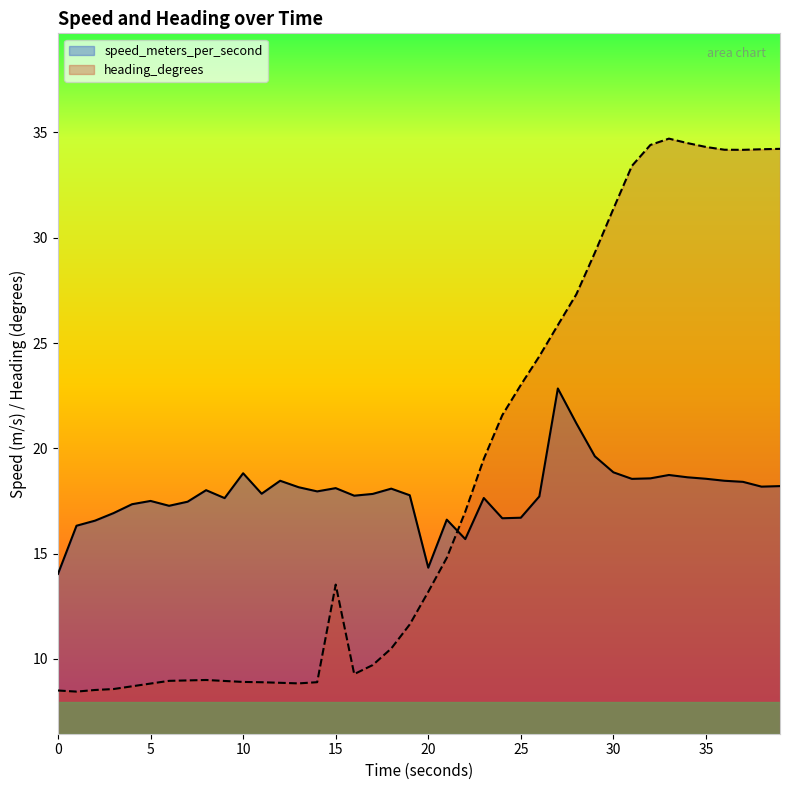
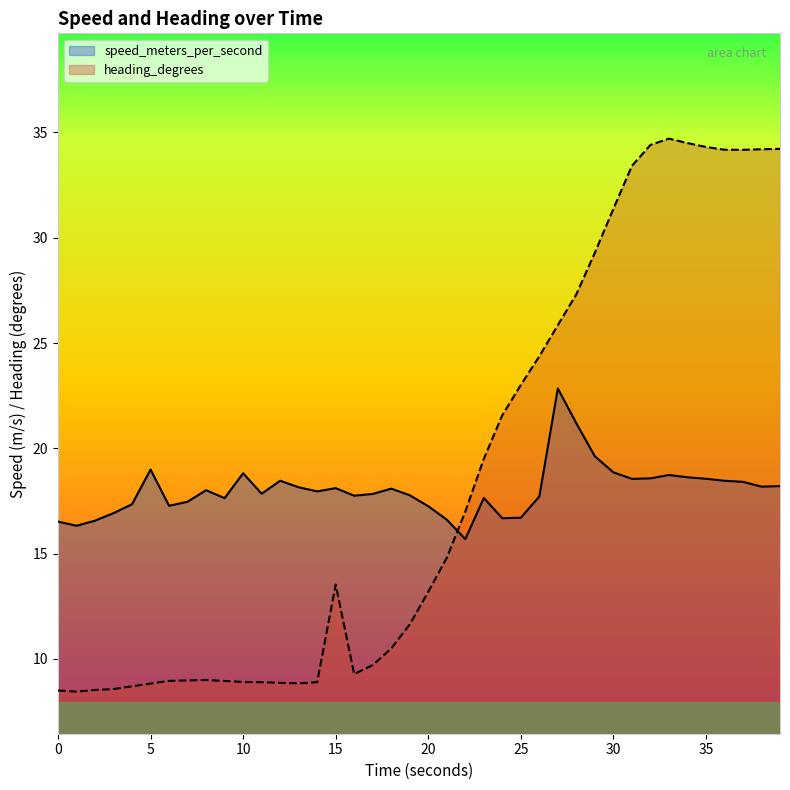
  {
    "speed_meters_per_second": {
-     "0": 14.0,
-     "5": 17.5,
+     "0": 16.5,
+     "5": 19.0,
      "10": 18.8,
      "15": 18.1,
-     "20": 14.3,
+     "20": 17.3,
      "25": 16.7,
      "30": 18.9,
      "35": 18.6
    },
    "heading_degrees": {
      "0": 8.5,
      "5": 8.8,
      "10": 8.9,
      "15": 13.5,
      "20": 13.2,
      "25": 23.0,
      "30": 31.4,
      "35": 34.3
    }
  }
